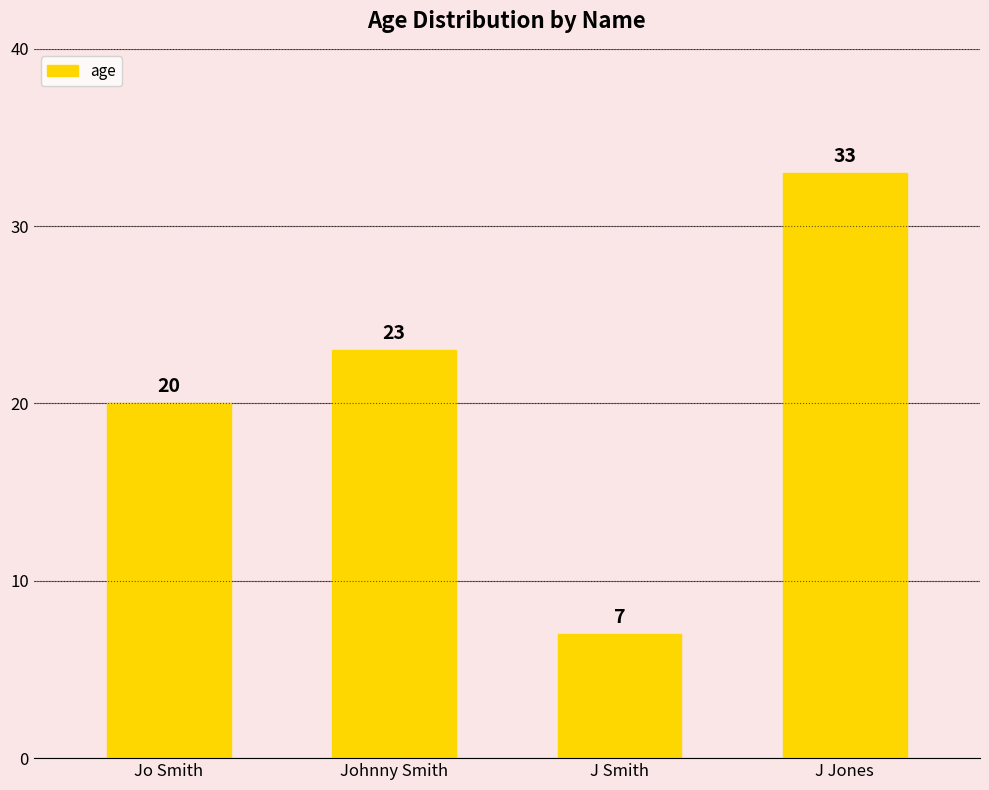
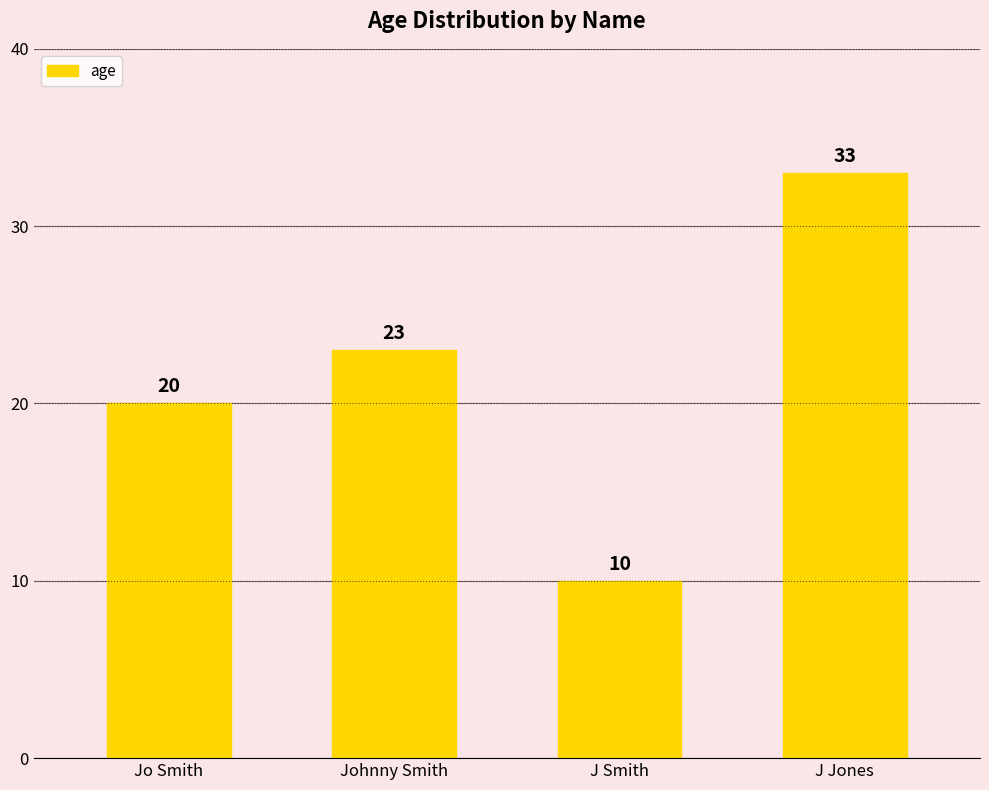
  {
    "Jo Smith": 20,
    "Johnny Smith": 23,
-   "J Smith": 7,
+   "J Smith": 10,
    "J Jones": 33
  }
